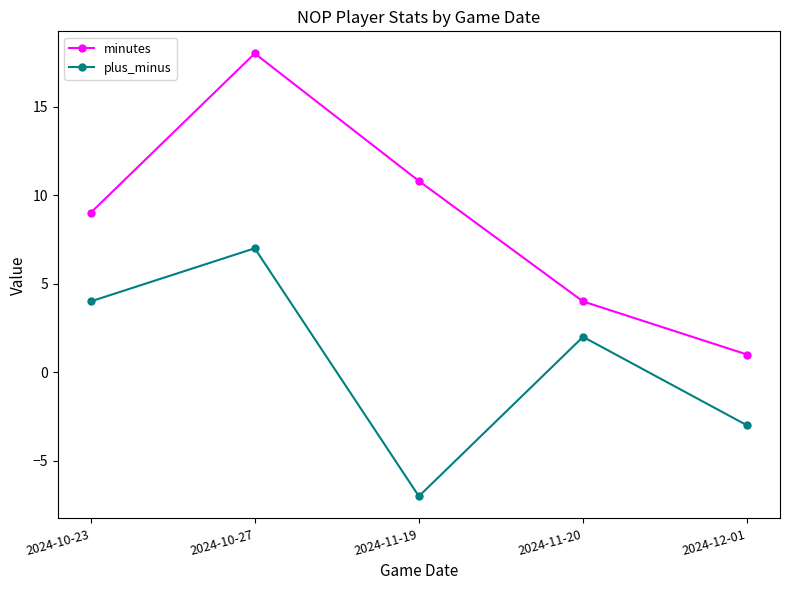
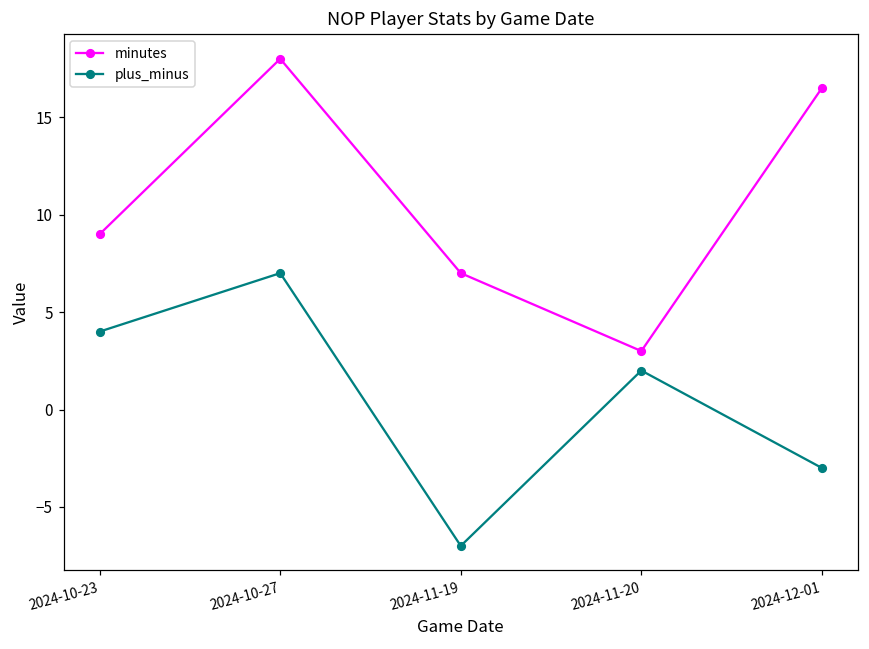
  {
    "minutes": {
      "2024-10-23": 9.0,
      "2024-10-27": 18.0,
-     "2024-11-19": 10.8,
-     "2024-11-20": 4,
-     "2024-12-01": 1.0
+     "2024-11-19": 7.0,
+     "2024-11-20": 3,
+     "2024-12-01": 16.5
    },
    "plus_minus": {
      "2024-10-23": 4.0,
      "2024-10-27": 7.0,
      "2024-11-19": -7.0,
      "2024-11-20": 2.0,
      "2024-12-01": -3.0
    }
  }
